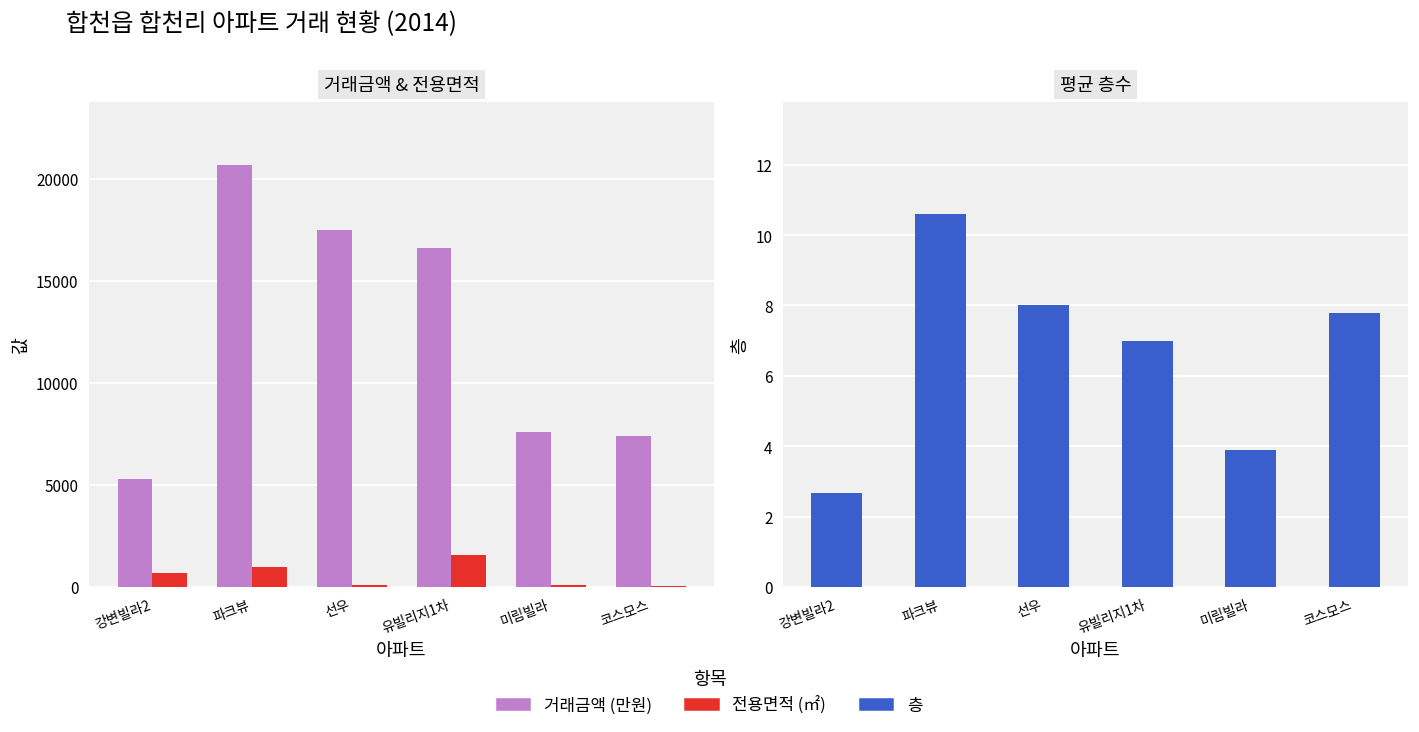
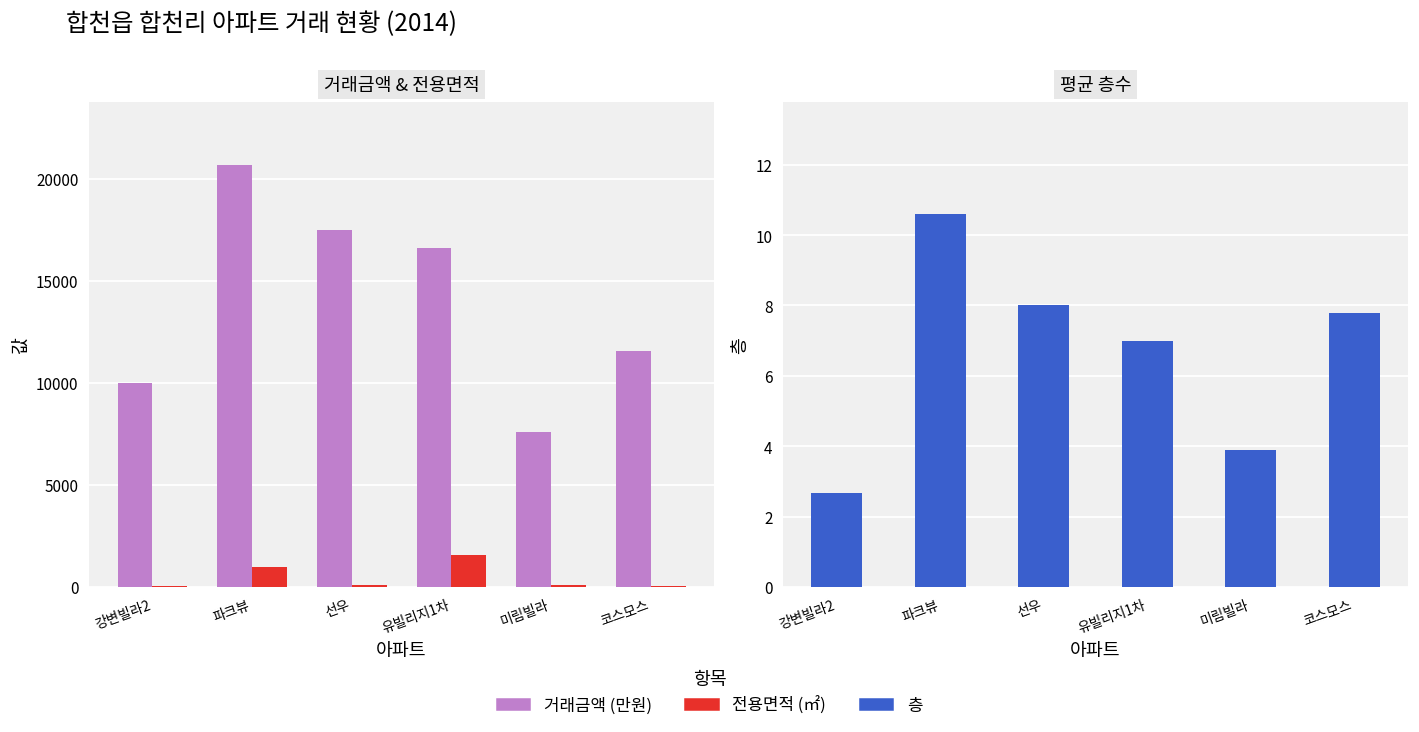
  {
    "거래금액 & 전용면적": {
      "거래금액 (만원)": {
-       "강변빌라2": 5300,
+       "강변빌라2": 10000,
        "파크뷰": 20700,
        "선우": 17500,
        "유빌리지1차": 16600,
        "미림빌라": 7600,
-       "코스모스": 7400
+       "코스모스": 11600
      },
      "전용면적 (㎡)": {
-       "강변빌라2": 700,
+       "강변빌라2": 100,
        "파크뷰": 1000,
        "유빌리지1차": 1600
      }
    },
    "평균 층수": {
      "강변빌라2": 2.7,
      "파크뷰": 10.6,
      "선우": 8.0,
      "유빌리지1차": 7.0,
      "미림빌라": 3.9,
      "코스모스": 7.8
    }
  }
